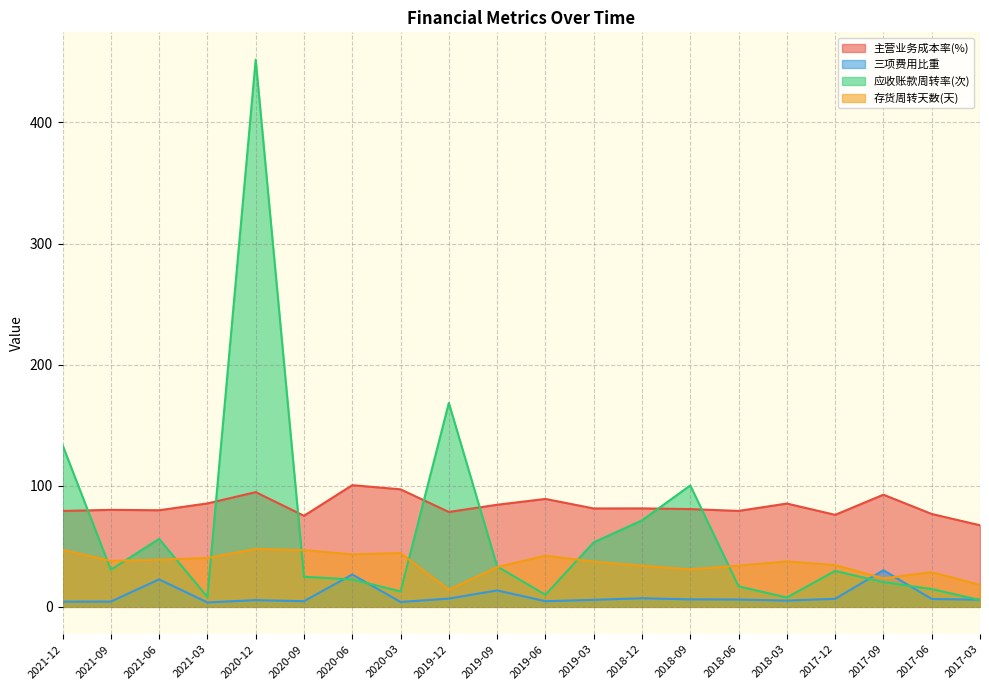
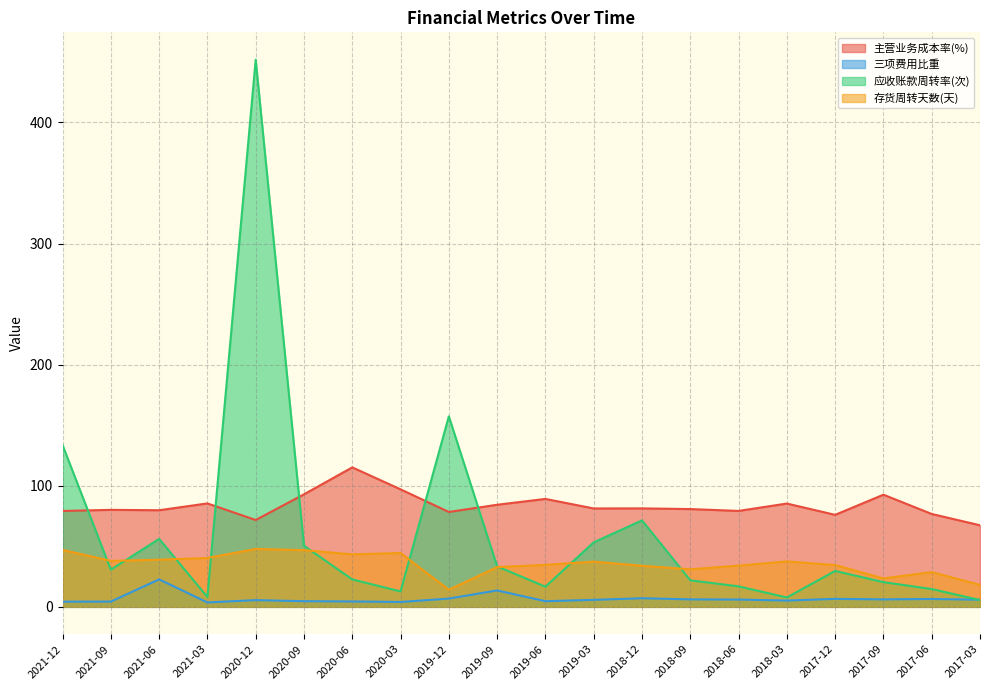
  {
    "主营业务成本率(%)": {
      "2021-12": 79,
      "2021-09": 80,
      "2021-06": 80,
      "2021-03": 85,
-     "2020-12": 95,
-     "2020-09": 75,
-     "2020-06": 101,
+     "2020-12": 72,
+     "2020-09": 93,
+     "2020-06": 115,
      "2020-03": 97,
      "2019-12": 78,
      "2019-09": 84,
      "2019-06": 89,
      "2019-03": 81,
      "2018-12": 81,
      "2018-09": 81,
      "2018-06": 79,
      "2018-03": 85,
      "2017-12": 76,
      "2017-09": 93,
      "2017-06": 77,
      "2017-03": 67
    },
    "三项费用比重": {
      "2021-12": 4,
      "2021-09": 4,
      "2021-06": 23,
      "2021-03": 4,
      "2020-12": 6,
      "2020-09": 5,
-     "2020-06": 27,
+     "2020-06": 4,
      "2020-03": 4,
      "2019-12": 7,
      "2019-09": 14,
      "2019-06": 5,
      "2019-03": 6,
      "2018-12": 7,
      "2018-09": 6,
      "2018-06": 6,
      "2018-03": 5,
      "2017-12": 7,
-     "2017-09": 30,
+     "2017-09": 6,
      "2017-06": 7
    },
    "应收账款周转率(次)": {
      "2021-12": 134,
      "2021-09": 31,
      "2021-06": 56,
      "2021-03": 8,
      "2020-12": 452,
-     "2020-09": 25,
+     "2020-09": 50,
      "2020-06": 23,
      "2020-03": 13,
-     "2019-12": 168,
-     "2019-06": 10,
+     "2019-12": 157,
+     "2019-06": 17,
      "2019-03": 53,
      "2018-12": 71,
-     "2018-09": 100,
+     "2018-09": 22,
      "2018-06": 17,
      "2018-03": 8,
      "2017-12": 30,
      "2017-09": 20,
      "2017-06": 15
    },
    "存货周转天数(天)": {
      "2021-12": 47,
      "2021-09": 38,
      "2021-06": 39,
      "2021-03": 40,
      "2020-12": 48,
      "2020-09": 47,
      "2020-06": 43,
      "2020-03": 44,
      "2019-12": 14,
-     "2019-06": 42,
+     "2019-06": 35,
      "2019-03": 37,
      "2018-12": 34,
      "2018-09": 31,
      "2018-06": 34,
      "2018-03": 38,
      "2017-12": 35,
      "2017-09": 23,
      "2017-06": 29,
      "2017-03": 18
    }
  }
